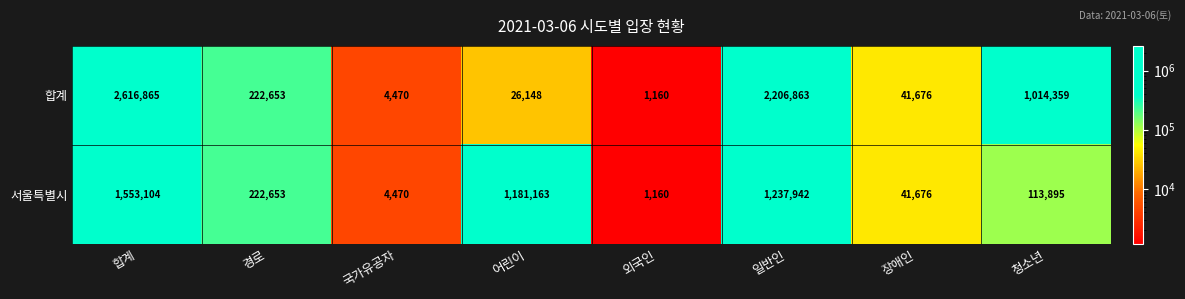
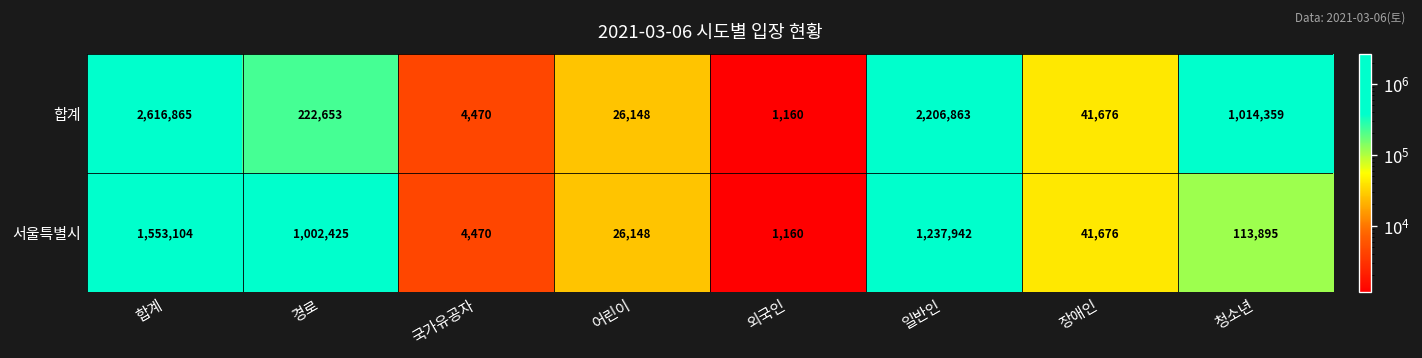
  {
    "합계": {
      "합계": "2,616,865",
      "경로": "222,653",
      "국가유공자": "4,470",
      "어린이": "26,148",
      "외국인": "1,160",
      "일반인": "2,206,863",
      "장애인": "41,676",
      "청소년": "1,014,359"
    },
    "서울특별시": {
      "합계": "1,553,104",
-     "경로": "222,653",
+     "경로": "1,002,425",
      "국가유공자": "4,470",
-     "어린이": "1,181,163",
+     "어린이": "26,148",
      "외국인": "1,160",
      "일반인": "1,237,942",
      "장애인": "41,676",
      "청소년": "113,895"
    }
  }
